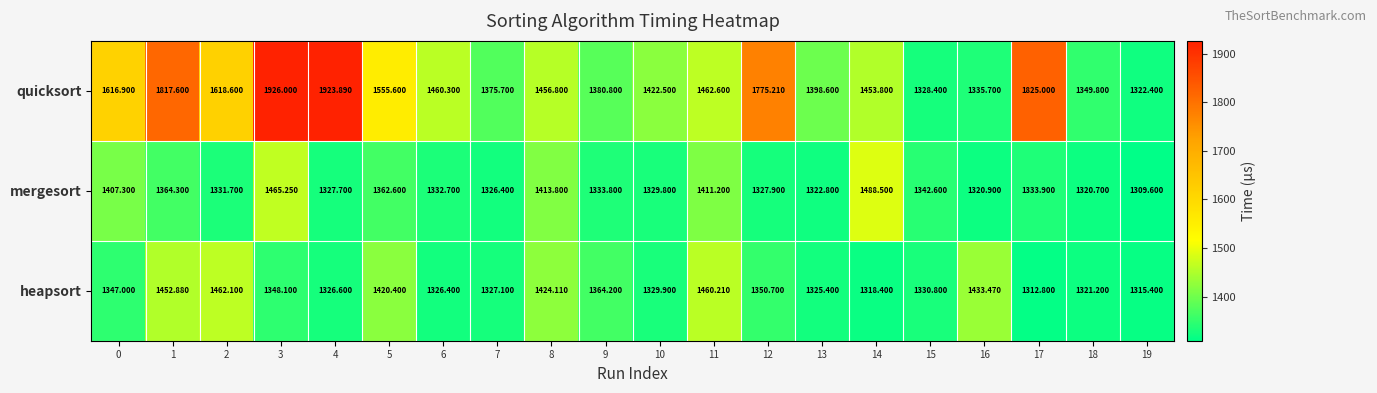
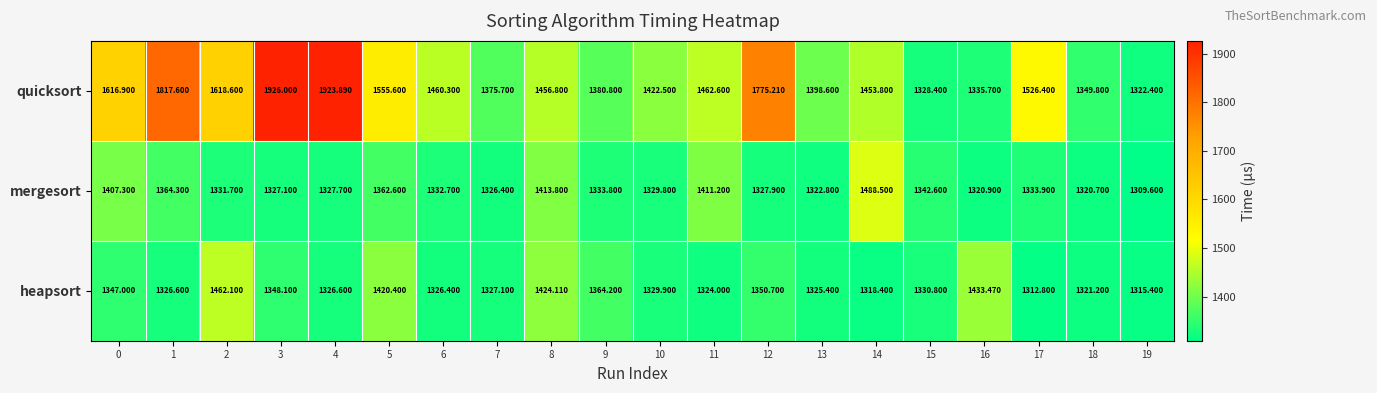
  {
    "quicksort": {
      "0": 1616.900,
      "1": 1817.600,
      "2": 1618.600,
      "3": 1926.000,
      "4": 1923.890,
      "5": 1555.600,
      "6": 1460.300,
      "7": 1375.700,
      "8": 1456.800,
      "9": 1380.800,
      "10": 1422.500,
      "11": 1462.600,
      "12": 1775.210,
      "13": 1398.600,
      "14": 1453.800,
      "15": 1328.400,
      "16": 1335.700,
-     "17": 1825.000,
+     "17": 1526.400,
      "18": 1349.800,
      "19": 1322.400
    },
    "mergesort": {
      "0": 1407.300,
      "1": 1364.300,
      "2": 1331.700,
-     "3": 1465.250,
+     "3": 1327.100,
      "4": 1327.700,
      "5": 1362.600,
      "6": 1332.700,
      "7": 1326.400,
      "8": 1413.800,
      "9": 1333.800,
      "10": 1329.800,
      "11": 1411.200,
      "12": 1327.900,
      "13": 1322.800,
      "14": 1488.500,
      "15": 1342.600,
      "16": 1320.900,
      "17": 1333.900,
      "18": 1320.700,
      "19": 1309.600
    },
    "heapsort": {
      "0": 1347.000,
-     "1": 1452.880,
+     "1": 1326.600,
      "2": 1462.100,
      "3": 1348.100,
      "4": 1326.600,
      "5": 1420.400,
      "6": 1326.400,
      "7": 1327.100,
      "8": 1424.110,
      "9": 1364.200,
      "10": 1329.900,
-     "11": 1460.210,
+     "11": 1324.000,
      "12": 1350.700,
      "13": 1325.400,
      "14": 1318.400,
      "15": 1330.800,
      "16": 1433.470,
      "17": 1312.800,
      "18": 1321.200,
      "19": 1315.400
    }
  }
